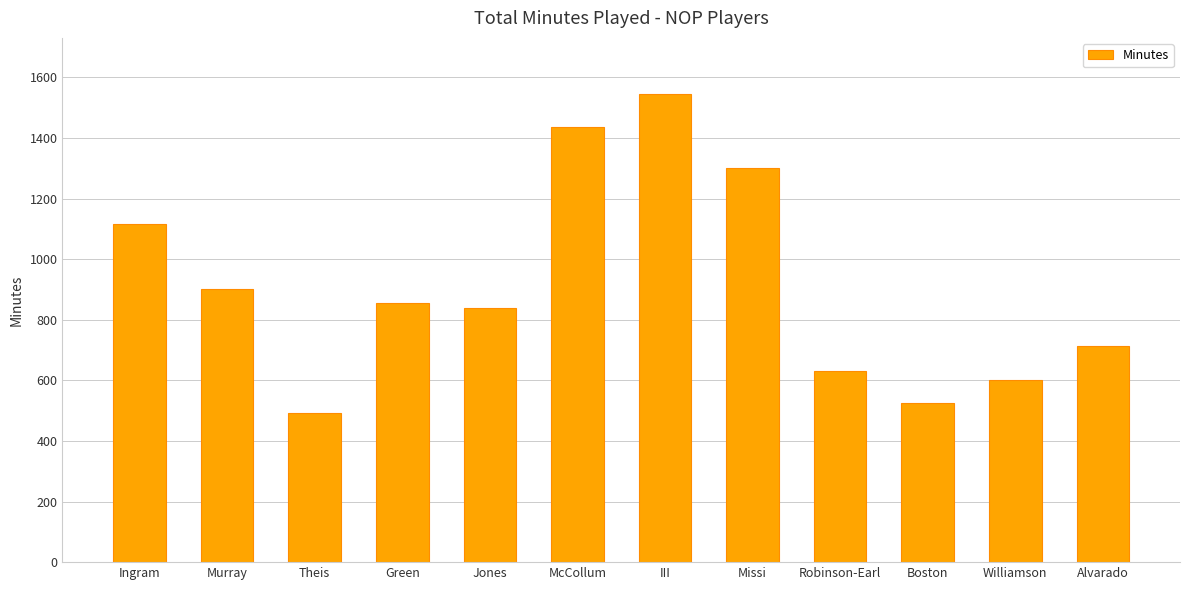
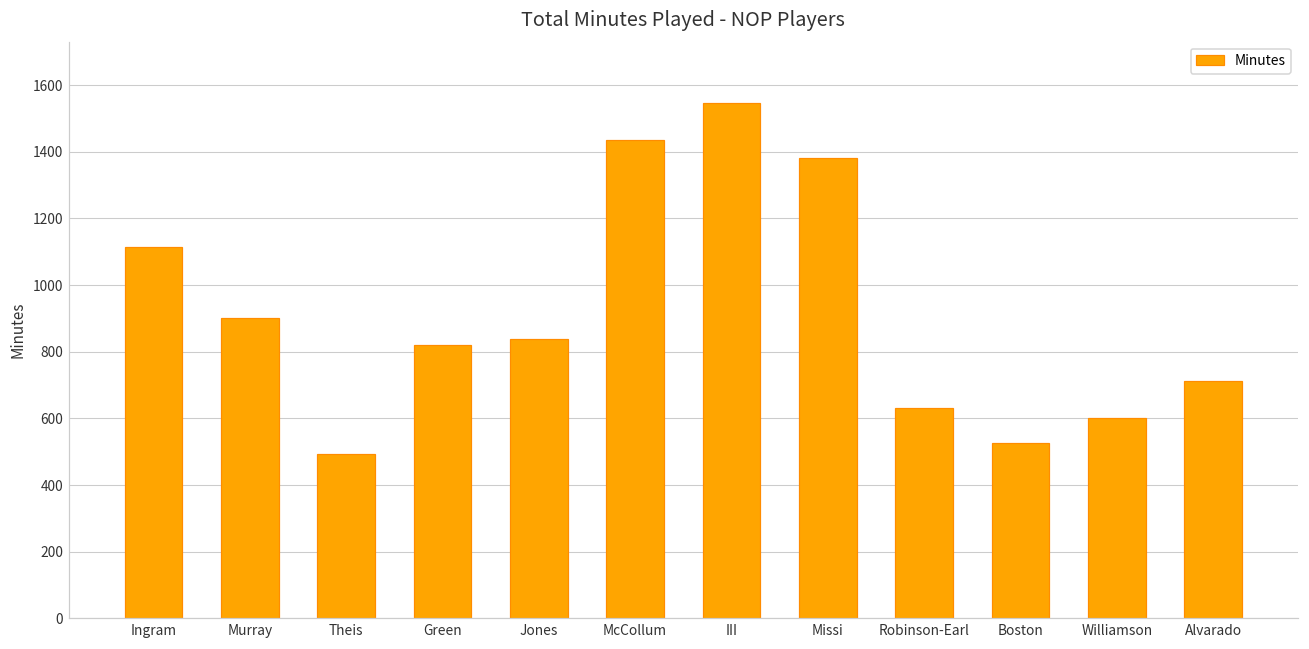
  {
    "Ingram": 1120,
    "Murray": 900,
    "Theis": 490,
-   "Green": 860,
+   "Green": 820,
    "Jones": 840,
    "McCollum": 1440,
    "III": 1550,
-   "Missi": 1300,
+   "Missi": 1380,
    "Robinson-Earl": 630,
    "Boston": 530,
    "Williamson": 600,
    "Alvarado": 710
  }
